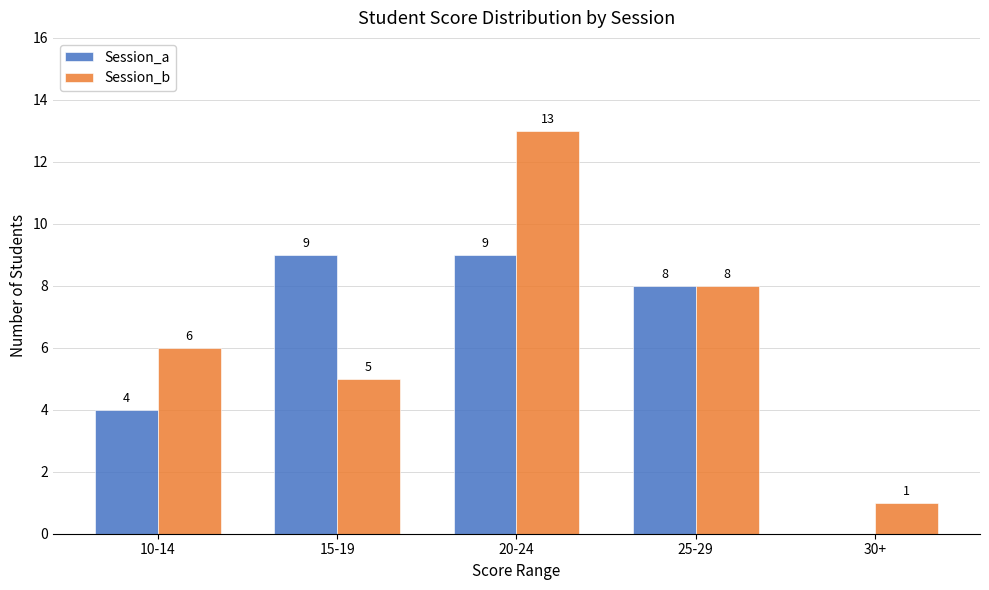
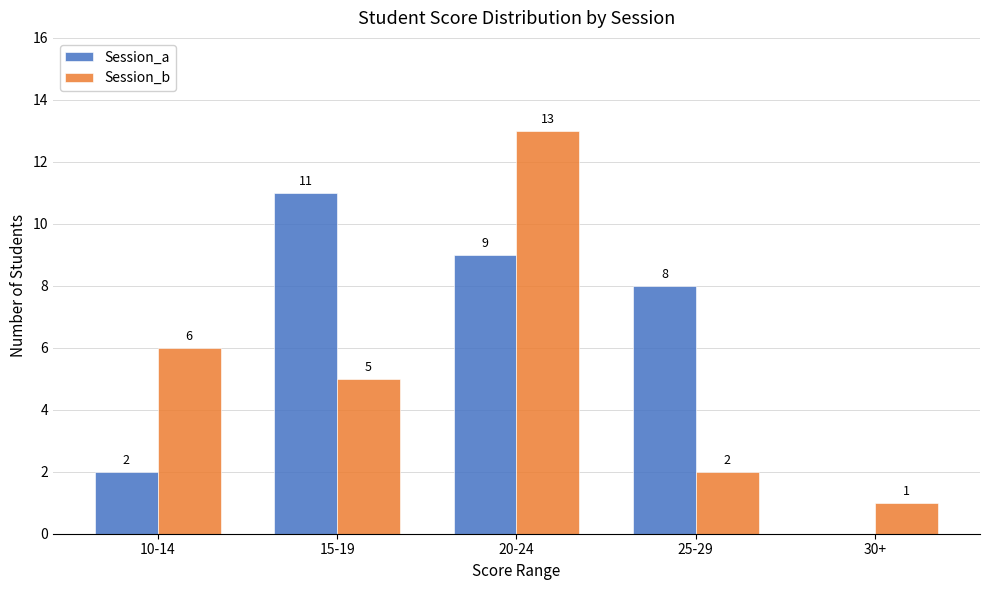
  {
    "Session_a": {
-     "10-14": 4,
-     "15-19": 9,
+     "10-14": 2,
+     "15-19": 11,
      "20-24": 9,
      "25-29": 8
    },
    "Session_b": {
      "10-14": 6,
      "15-19": 5,
      "20-24": 13,
-     "25-29": 8,
+     "25-29": 2,
      "30+": 1
    }
  }
